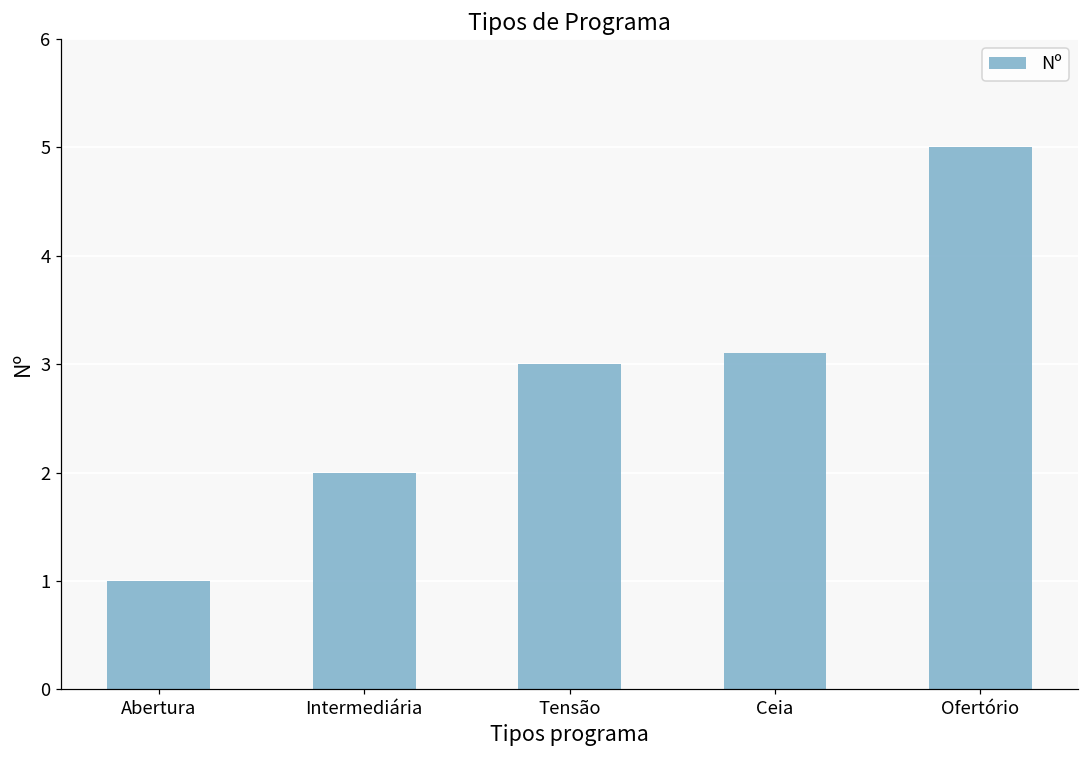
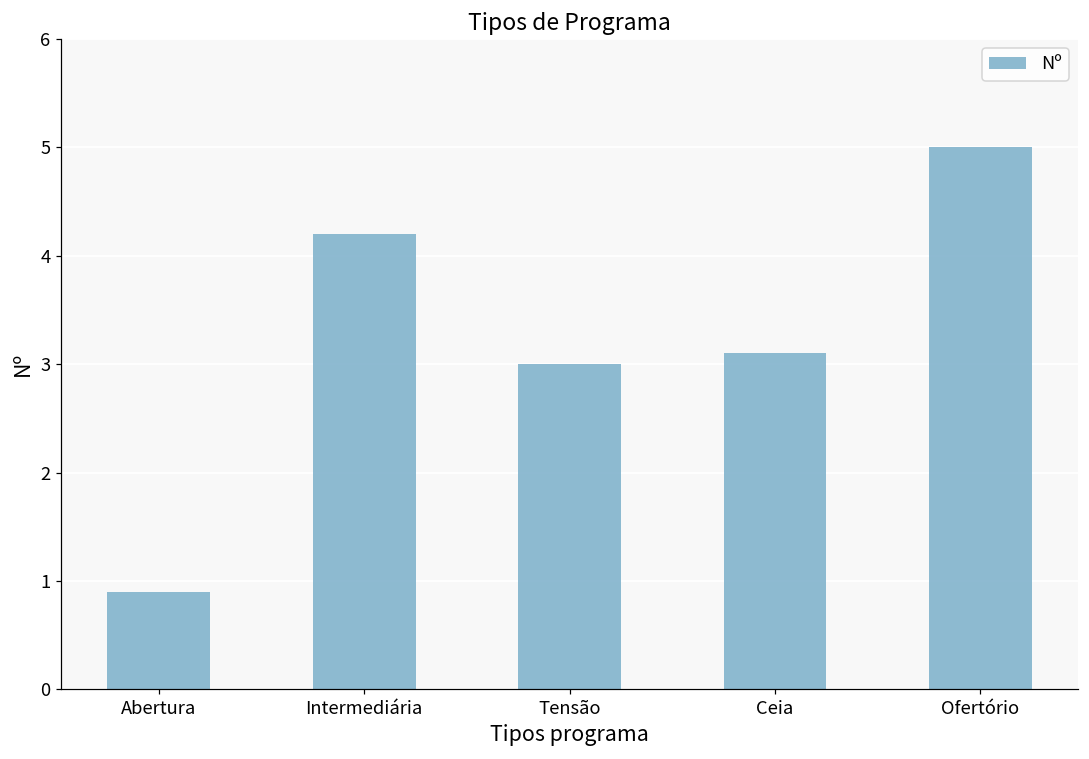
  {
-   "Abertura": 1.0,
-   "Intermediária": 2.0,
+   "Abertura": 0.9,
+   "Intermediária": 4.2,
    "Tensão": 3.0,
    "Ceia": 3.1,
    "Ofertório": 5.0
  }
